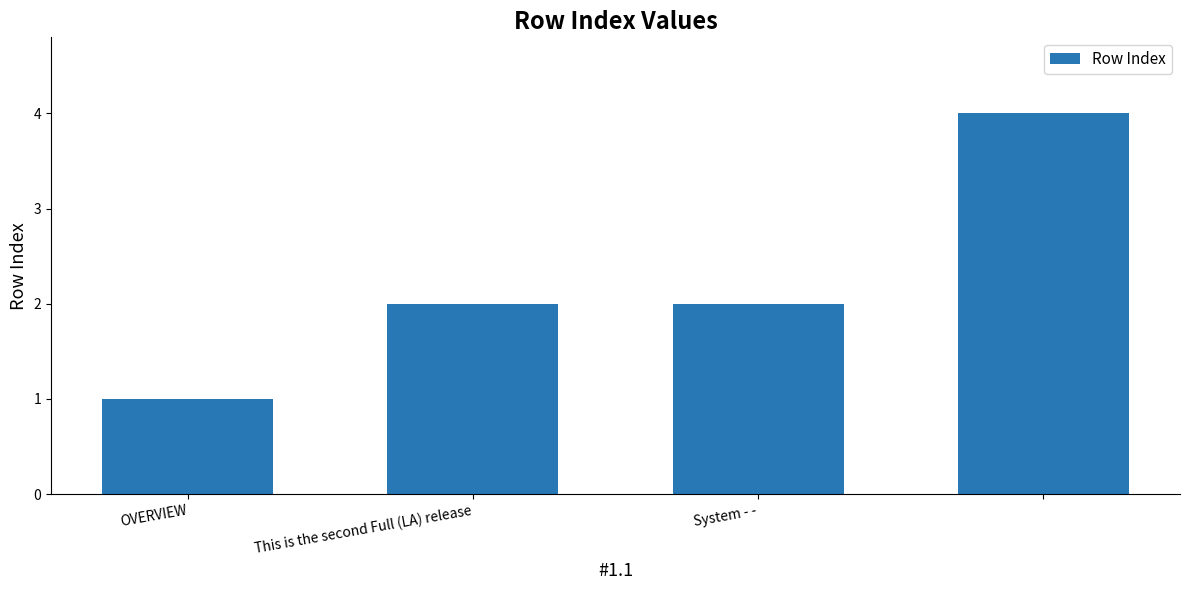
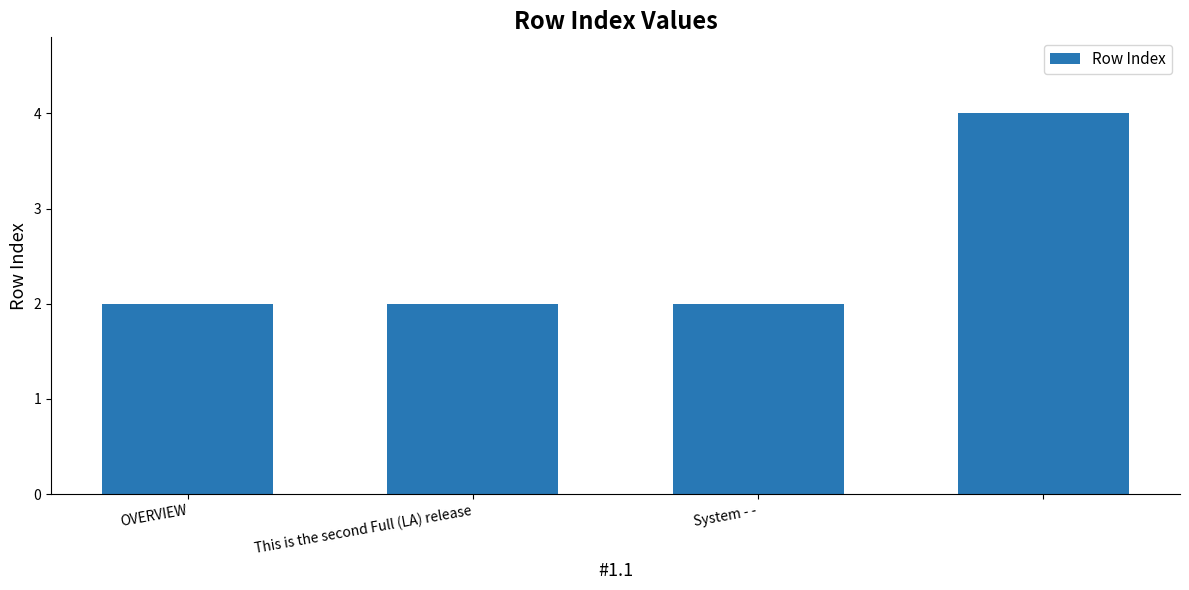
  {
-   "OVERVIEW": 1,
+   "OVERVIEW": 2,
    "This is the second Full (LA) release": 2,
    "System - -": 2
  }
